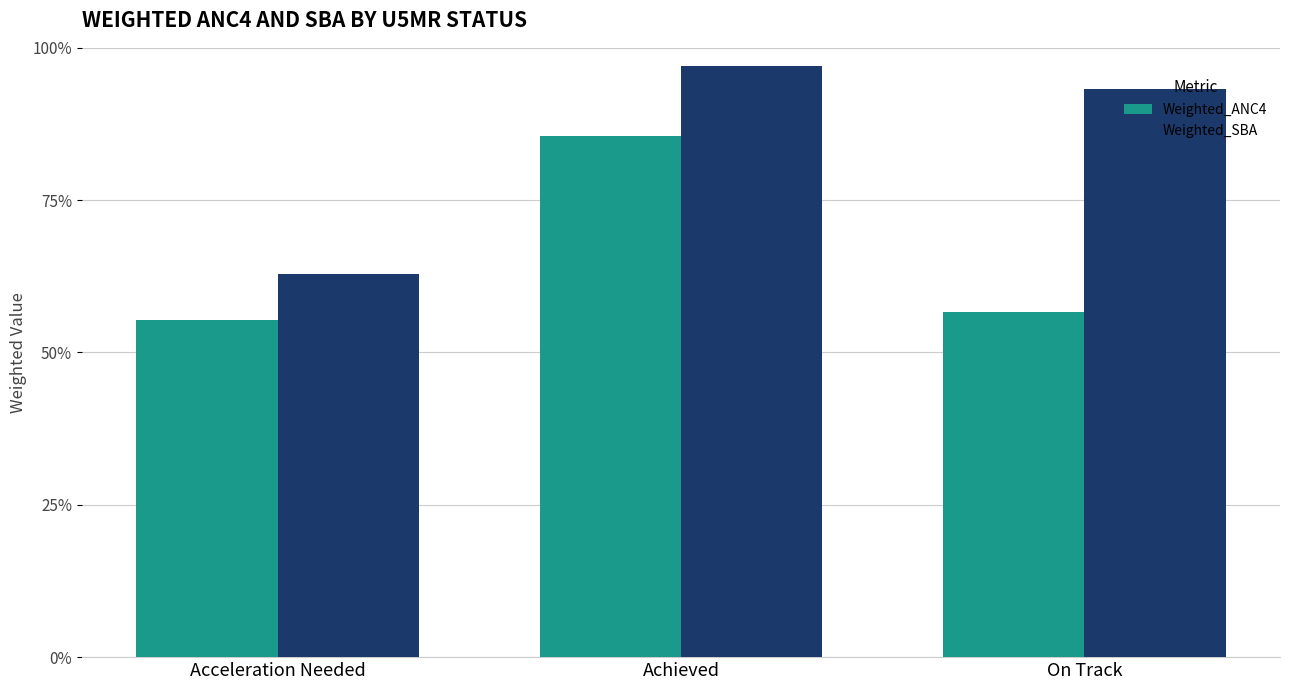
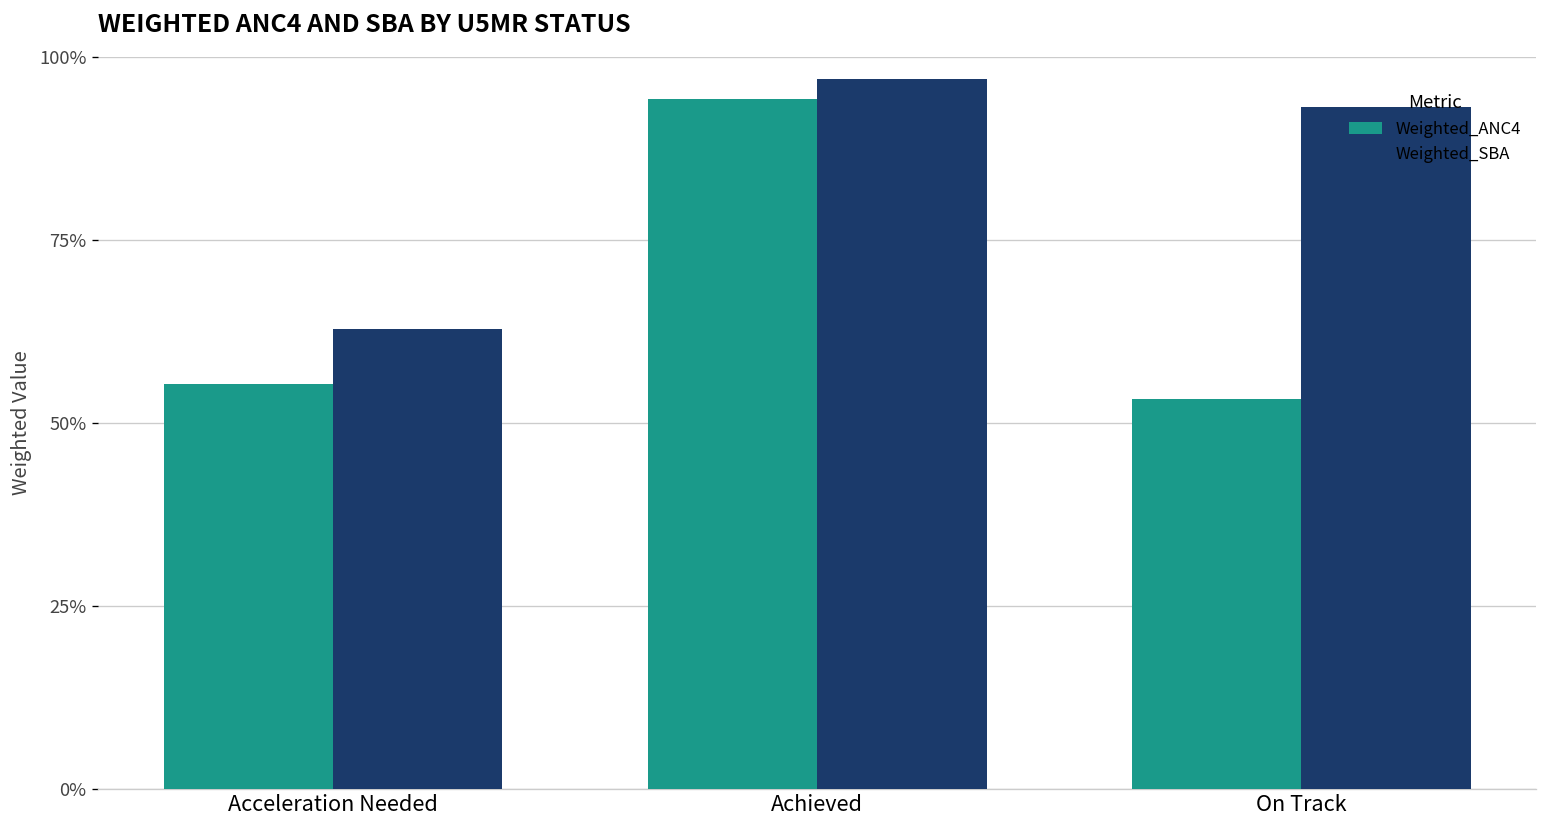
  {
    "Weighted_ANC4": {
      "Acceleration Needed": "55%",
-     "Achieved": "86%",
-     "On Track": "57%"
+     "Achieved": "94%",
+     "On Track": "53%"
    },
    "Weighted_SBA": {
      "Acceleration Needed": "63%",
      "Achieved": "97%",
      "On Track": "93%"
    }
  }
